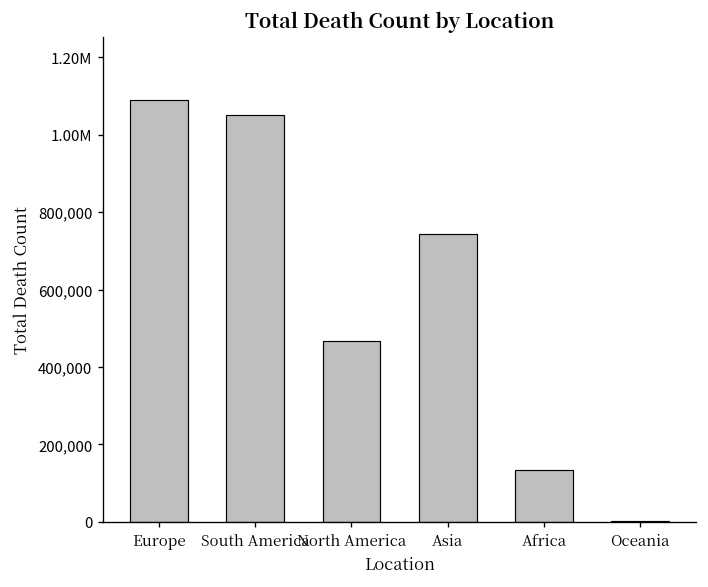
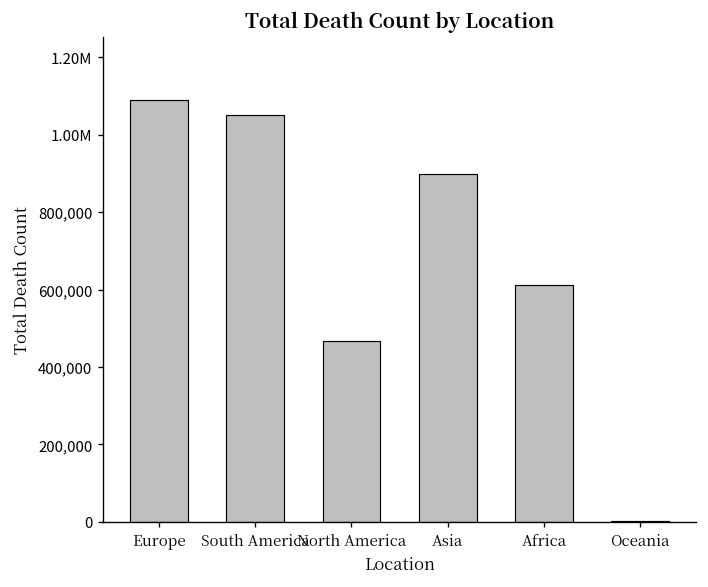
  {
    "Europe": "1,090,000",
    "South America": "1,050,000",
    "North America": "470,000",
-   "Asia": "740,000",
-   "Africa": "130,000"
+   "Asia": "900,000",
+   "Africa": "610,000"
  }
